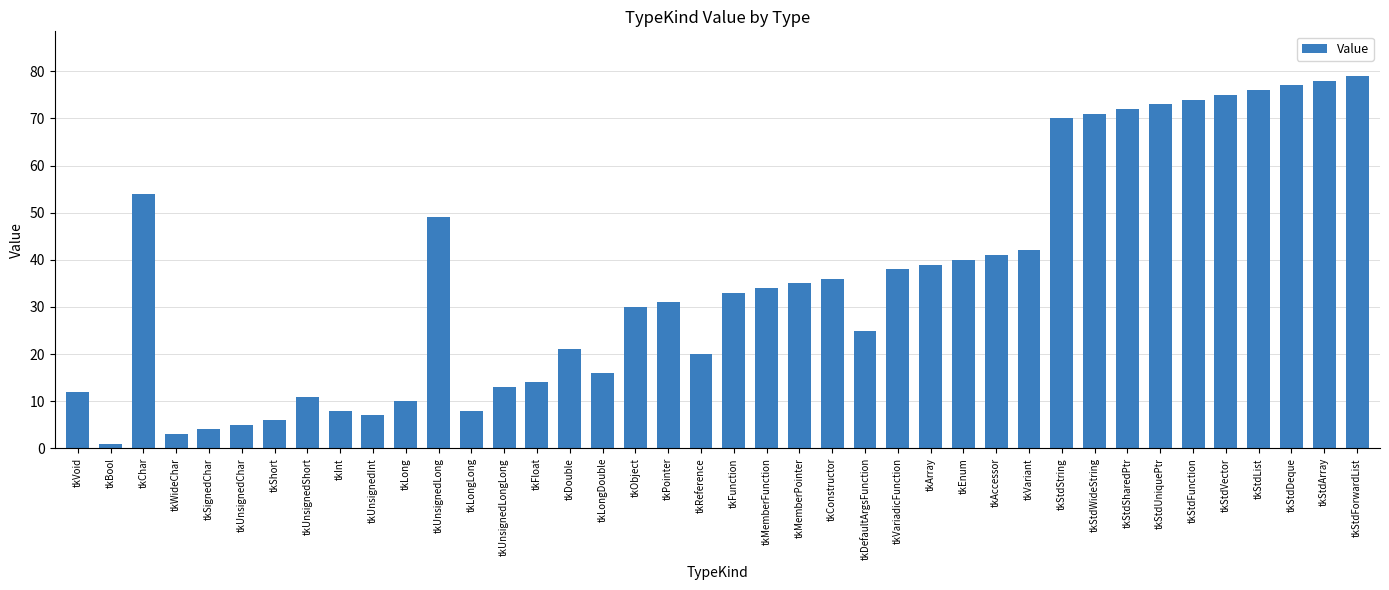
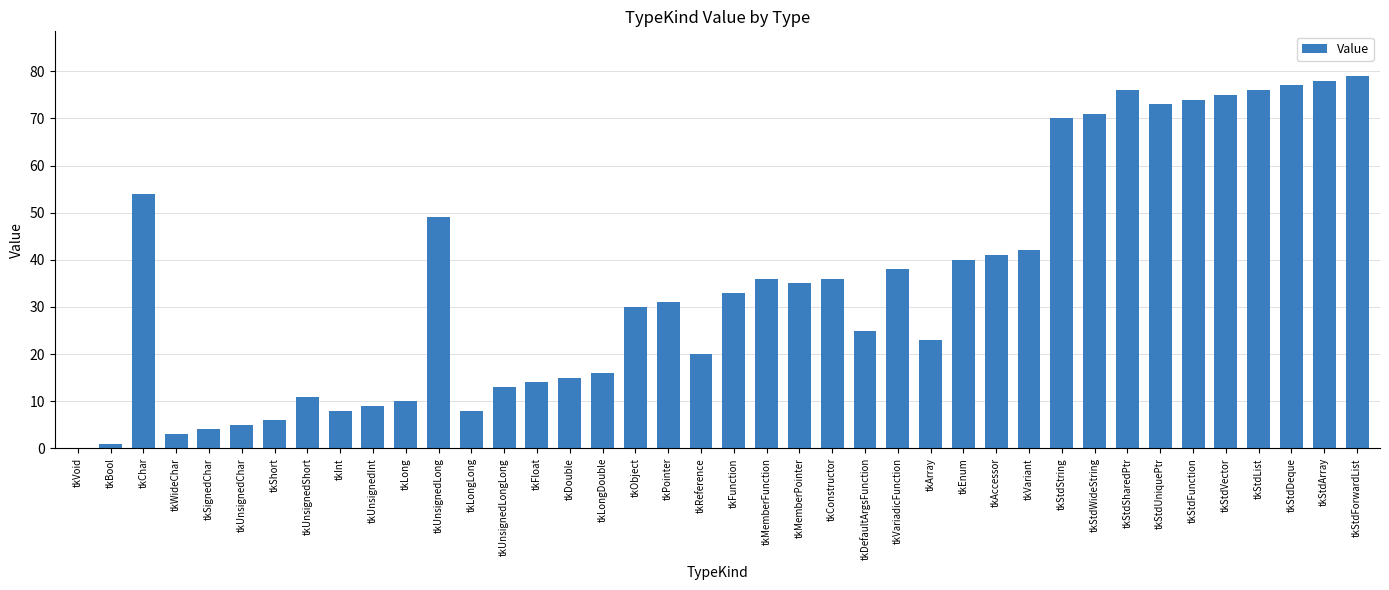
  {
-   "tkVoid": 12,
+   "tkVoid": 0,
    "tkBool": 1,
    "tkChar": 54,
    "tkWideChar": 3,
    "tkSignedChar": 4,
    "tkUnsignedChar": 5,
    "tkShort": 6,
    "tkUnsignedShort": 11,
    "tkInt": 8,
-   "tkUnsignedInt": 7,
+   "tkUnsignedInt": 9,
    "tkLong": 10,
    "tkUnsignedLong": 49,
    "tkLongLong": 8,
    "tkUnsignedLongLong": 13,
    "tkFloat": 14,
-   "tkDouble": 21,
+   "tkDouble": 15,
    "tkLongDouble": 16,
    "tkObject": 30,
    "tkPointer": 31,
    "tkReference": 20,
    "tkFunction": 33,
-   "tkMemberFunction": 34,
+   "tkMemberFunction": 36,
    "tkMemberPointer": 35,
    "tkConstructor": 36,
    "tkDefaultArgsFunction": 25,
    "tkVariadicFunction": 38,
-   "tkArray": 39,
+   "tkArray": 23,
    "tkEnum": 40,
    "tkAccessor": 41,
    "tkVariant": 42,
    "tkStdString": 70,
    "tkStdWideString": 71,
-   "tkStdSharedPtr": 72,
+   "tkStdSharedPtr": 76,
    "tkStdUniquePtr": 73,
    "tkStdFunction": 74,
    "tkStdVector": 75,
    "tkStdList": 76,
    "tkStdDeque": 77,
    "tkStdArray": 78,
    "tkStdForwardList": 79
  }
